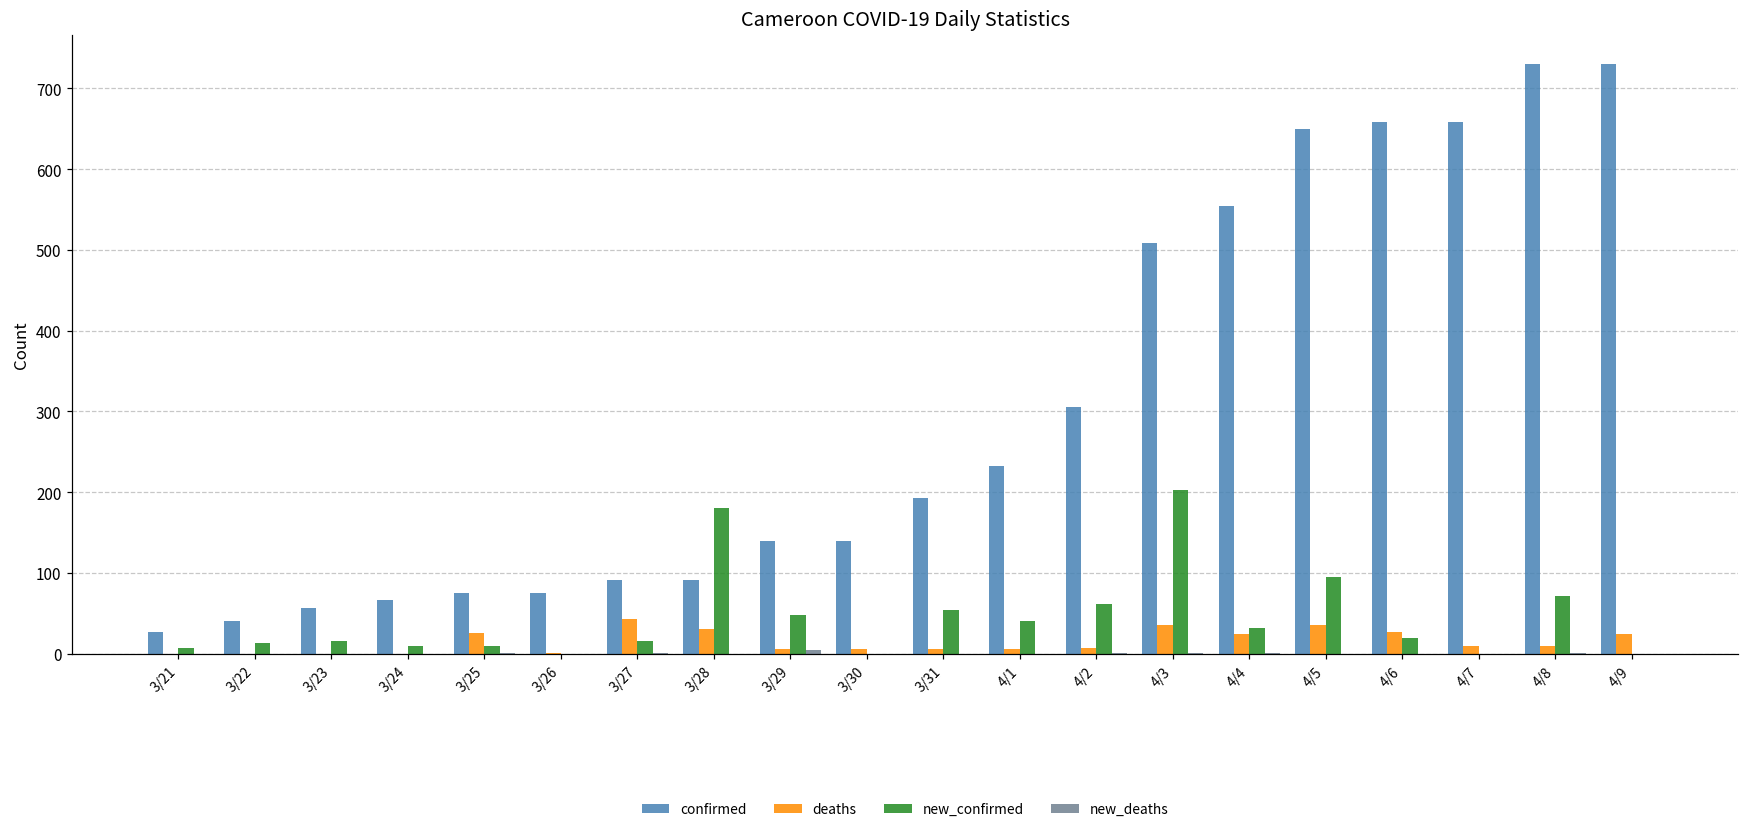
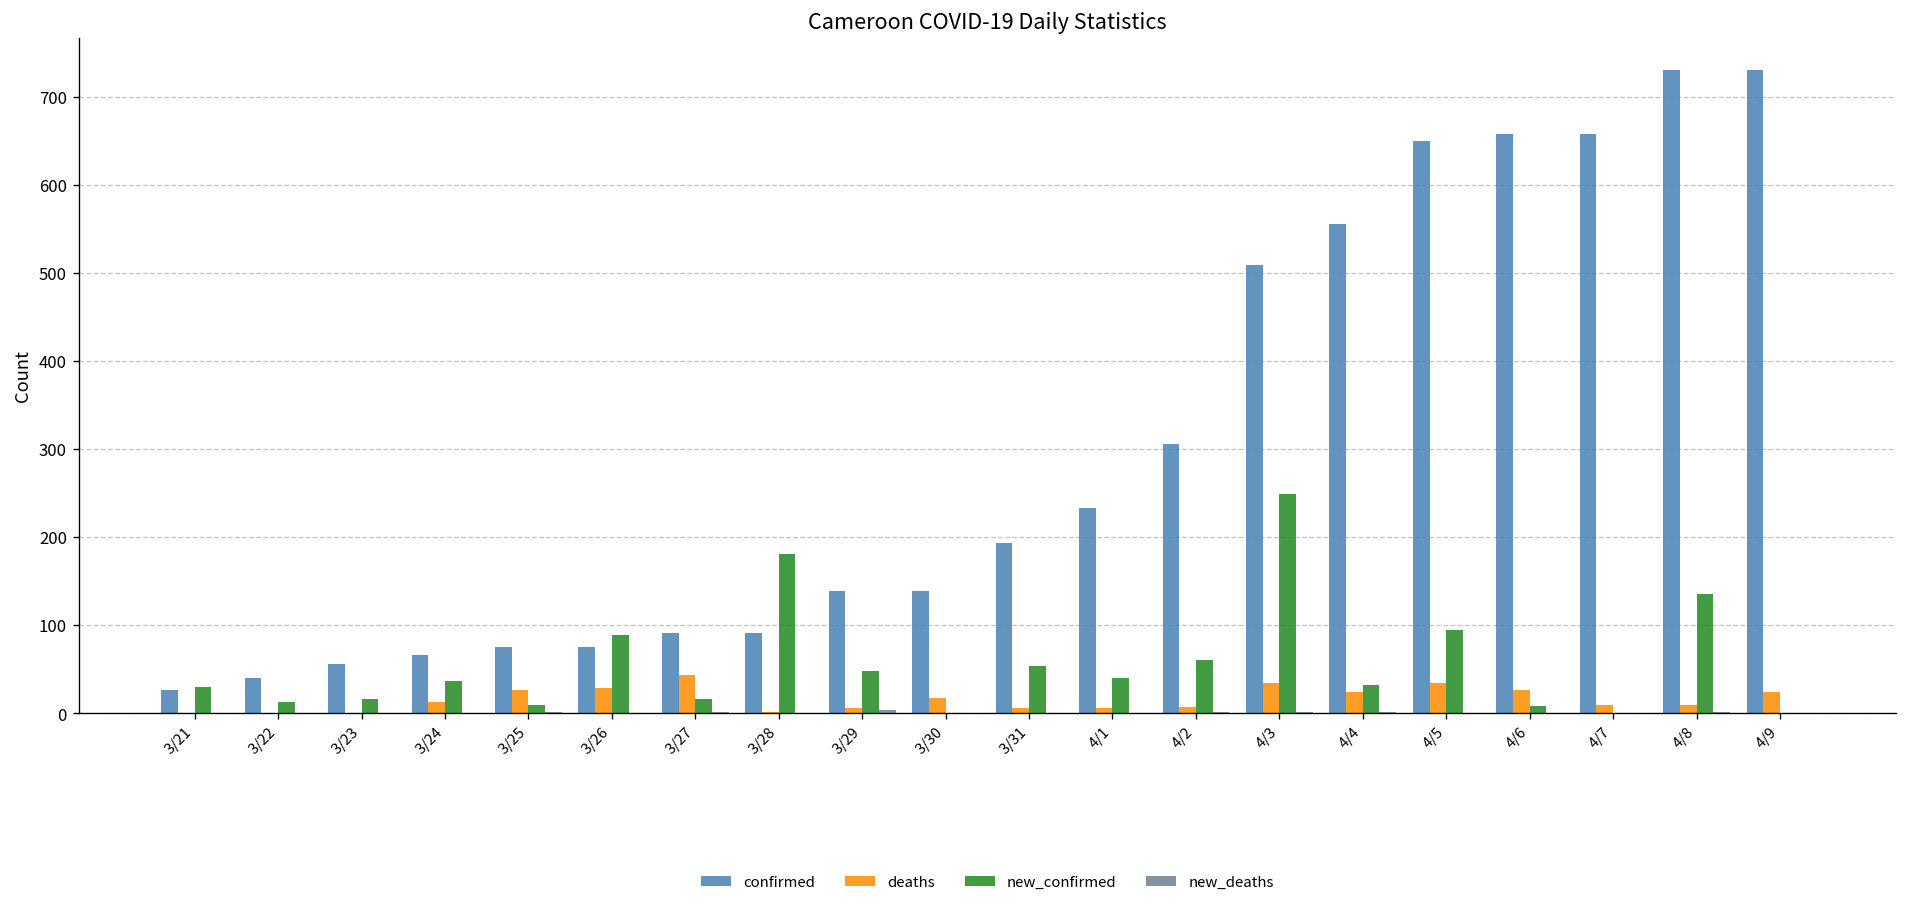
  {
    "deaths": {
      "3/21": 0,
      "3/22": 0,
      "3/23": 0,
-     "3/24": 0,
+     "3/24": 10,
      "3/25": 30,
-     "3/26": 0,
+     "3/26": 30,
      "3/27": 40,
-     "3/28": 30,
+     "3/28": 0,
      "3/29": 10,
-     "3/30": 10,
+     "3/30": 20,
      "3/31": 10,
      "4/1": 10,
      "4/2": 10,
      "4/3": 40,
      "4/4": 20,
      "4/5": 40,
      "4/6": 30,
      "4/7": 10,
      "4/8": 10,
      "4/9": 20
    },
    "new_confirmed": {
-     "3/21": 10,
+     "3/21": 30,
      "3/22": 10,
      "3/23": 20,
-     "3/24": 10,
+     "3/24": 40,
      "3/25": 10,
-     "3/26": 0,
+     "3/26": 90,
      "3/27": 20,
      "3/28": 180,
      "3/29": 50,
      "3/30": 0,
      "3/31": 50,
      "4/1": 40,
      "4/2": 60,
-     "4/3": 200,
+     "4/3": 250,
      "4/4": 30,
      "4/5": 100,
-     "4/6": 20,
+     "4/6": 10,
      "4/7": 0,
-     "4/8": 70,
+     "4/8": 140,
      "4/9": 0
    }
  }
